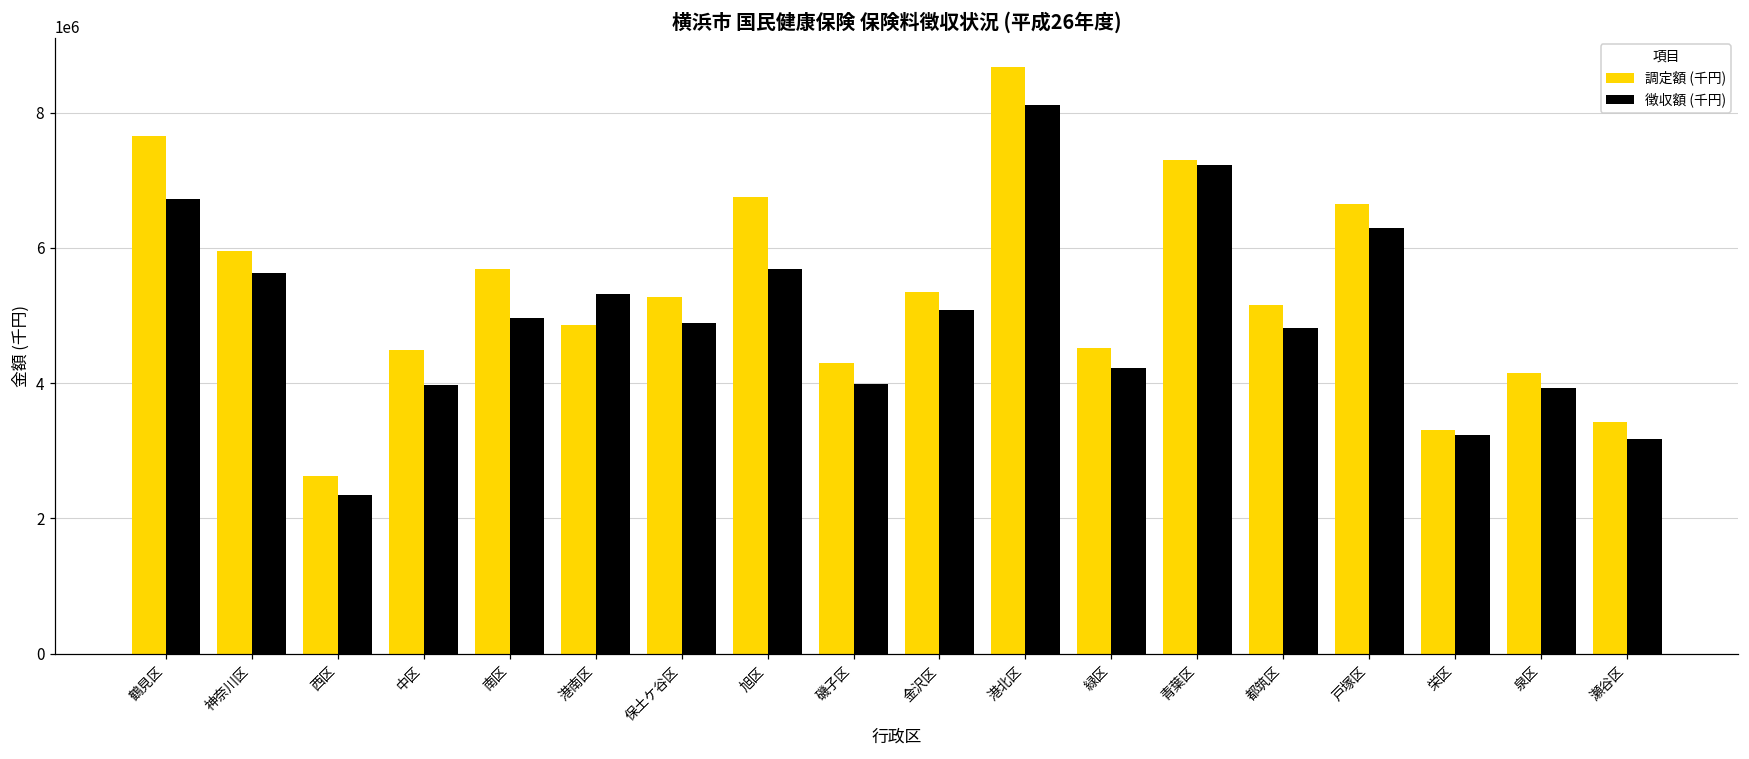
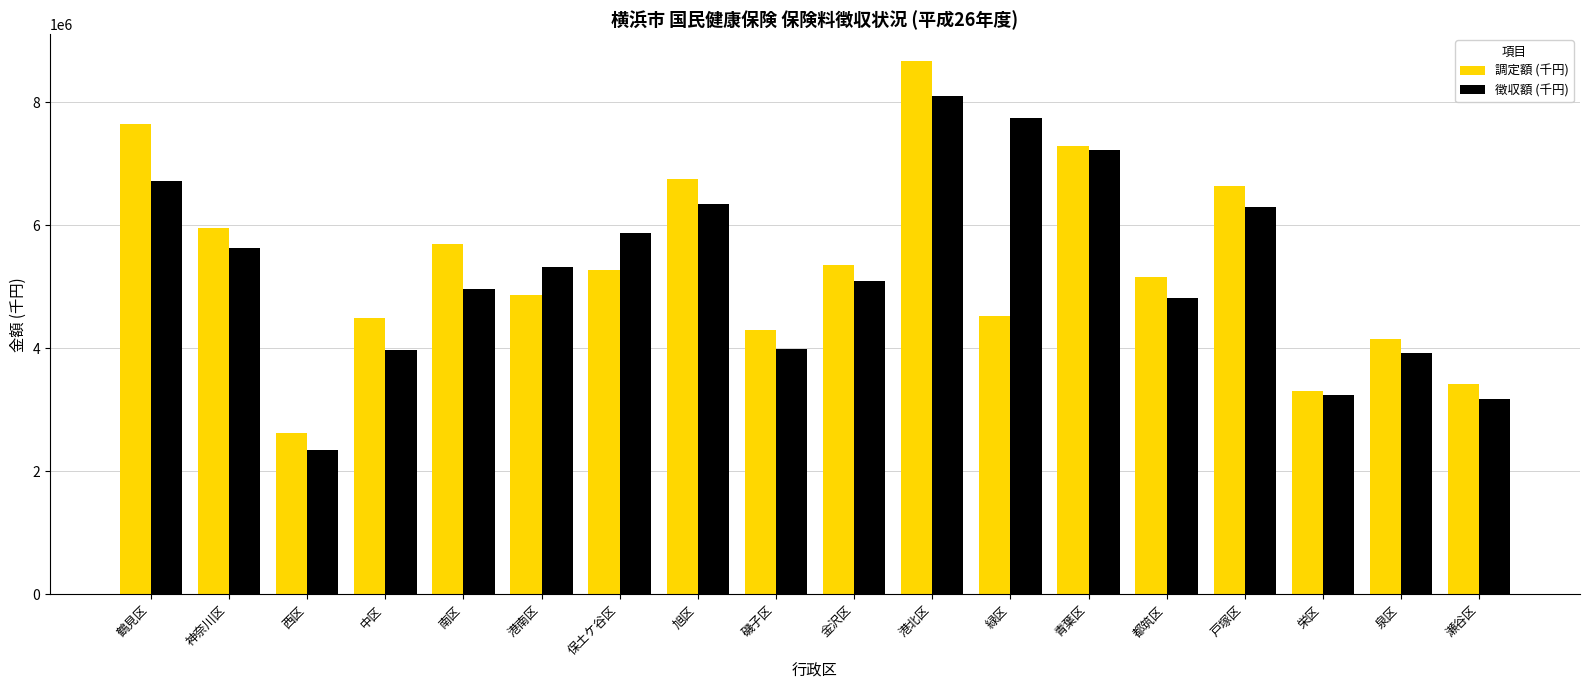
  {
    "調定額 (千円)": {
      "鶴見区": 7700000,
      "神奈川区": 6000000,
      "西区": 2600000,
      "中区": 4500000,
      "南区": 5700000,
      "港南区": 4900000,
      "保土ケ谷区": 5300000,
      "旭区": 6800000,
      "磯子区": 4300000,
      "金沢区": 5400000,
      "港北区": 8700000,
      "緑区": 4500000,
      "青葉区": 7300000,
      "都筑区": 5200000,
      "戸塚区": 6600000,
      "栄区": 3300000,
      "泉区": 4200000,
      "瀬谷区": 3400000
    },
    "徴収額 (千円)": {
      "鶴見区": 6700000,
      "神奈川区": 5600000,
      "西区": 2400000,
      "中区": 4000000,
      "南区": 5000000,
      "港南区": 5300000,
-     "保土ケ谷区": 4900000,
-     "旭区": 5700000,
+     "保土ケ谷区": 5900000,
+     "旭区": 6400000,
      "磯子区": 4000000,
      "金沢区": 5100000,
      "港北区": 8100000,
-     "緑区": 4200000,
+     "緑区": 7700000,
      "青葉区": 7200000,
      "都筑区": 4800000,
      "戸塚区": 6300000,
      "栄区": 3200000,
      "泉区": 3900000,
      "瀬谷区": 3200000
    }
  }
